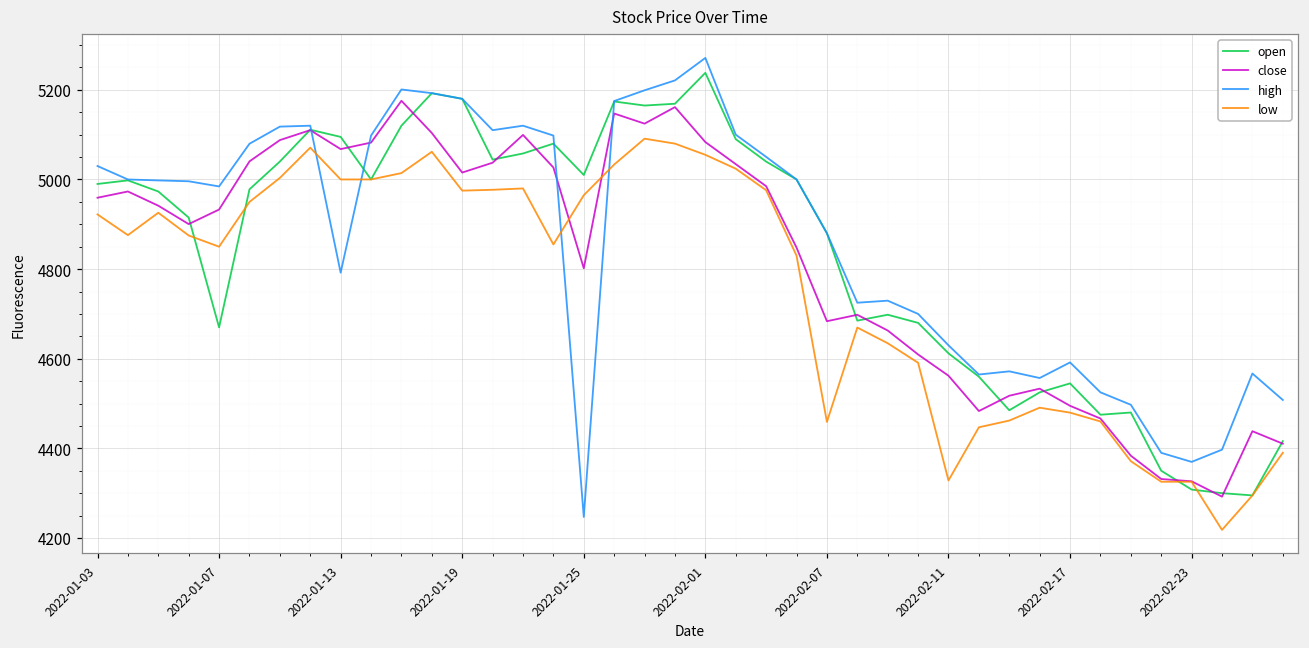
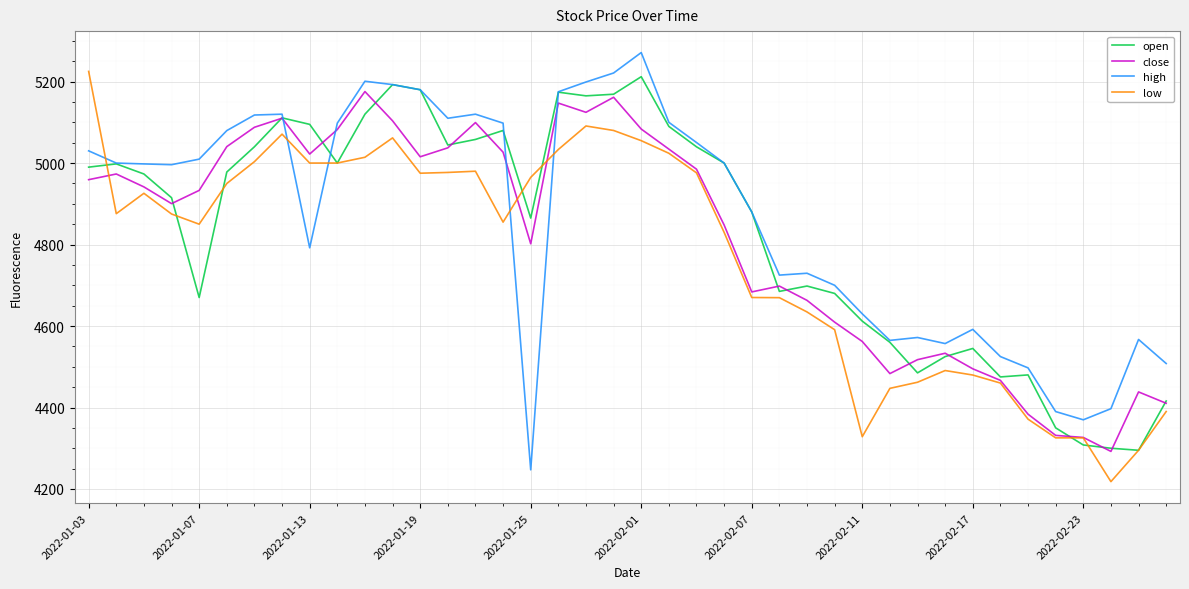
  {
    "open": {
      "2022-01-03": 4990,
      "2022-01-07": 4670,
      "2022-01-13": 5100,
-     "2022-01-25": 5010,
-     "2022-02-01": 5240,
+     "2022-01-25": 4870,
+     "2022-02-01": 5210,
      "2022-02-11": 4610,
      "2022-02-17": 4540,
      "2022-02-23": 4310
    },
    "close": {
      "2022-01-03": 4960,
      "2022-01-07": 4930,
-     "2022-01-13": 5070,
+     "2022-01-13": 5020,
      "2022-01-19": 5020,
      "2022-01-25": 4800,
      "2022-02-01": 5080,
      "2022-02-07": 4680,
      "2022-02-11": 4560,
      "2022-02-17": 4490
    },
    "high": {
      "2022-01-03": 5030,
-     "2022-01-07": 4980,
+     "2022-01-07": 5010,
      "2022-01-13": 4790,
      "2022-01-25": 4250,
      "2022-02-01": 5270,
      "2022-02-11": 4630,
      "2022-02-17": 4590,
      "2022-02-23": 4370
    },
    "low": {
-     "2022-01-03": 4920,
+     "2022-01-03": 5230,
      "2022-01-07": 4850,
      "2022-01-13": 5000,
      "2022-01-19": 4980,
      "2022-01-25": 4960,
      "2022-02-01": 5060,
-     "2022-02-07": 4460,
+     "2022-02-07": 4670,
      "2022-02-11": 4330,
      "2022-02-17": 4480
    }
  }
